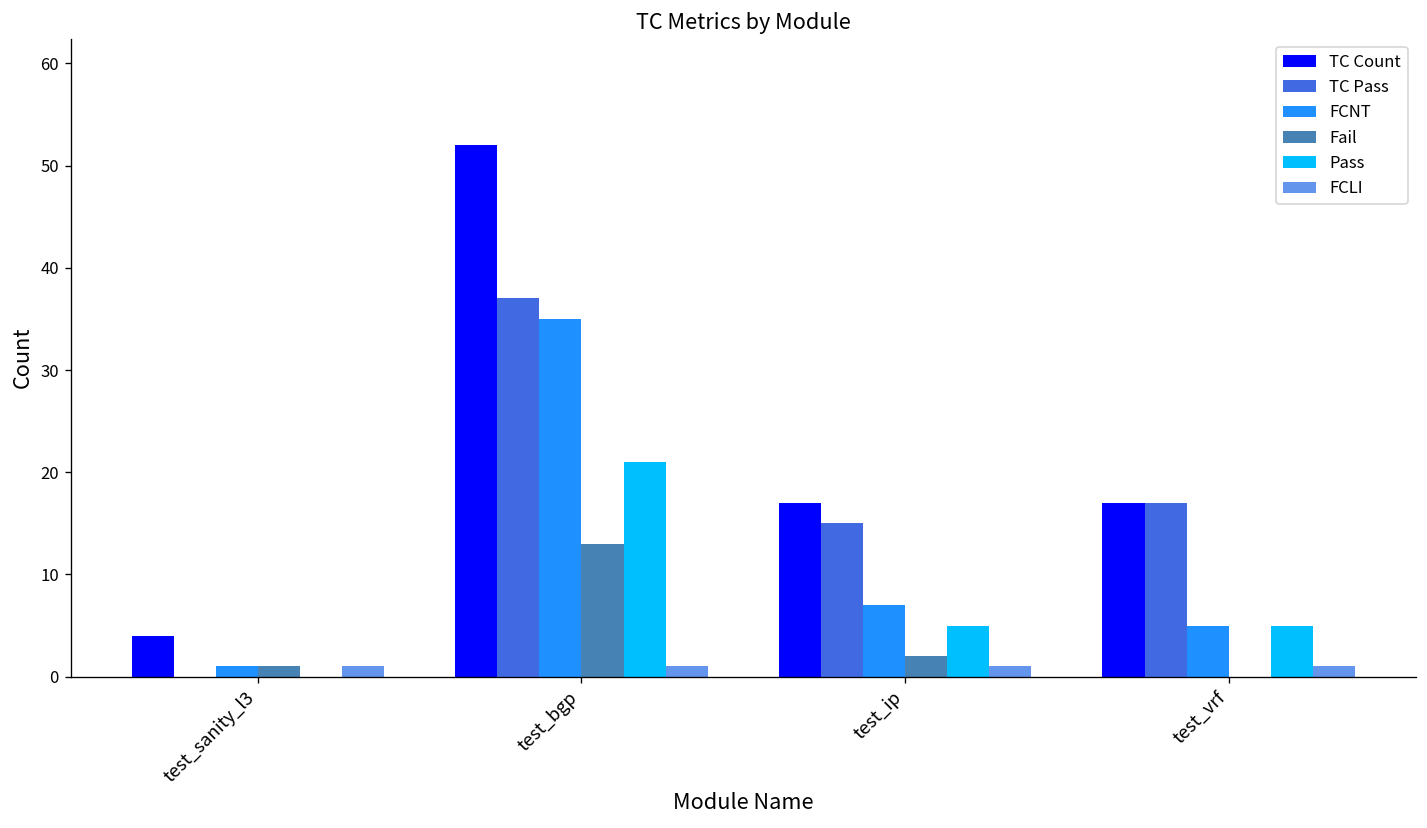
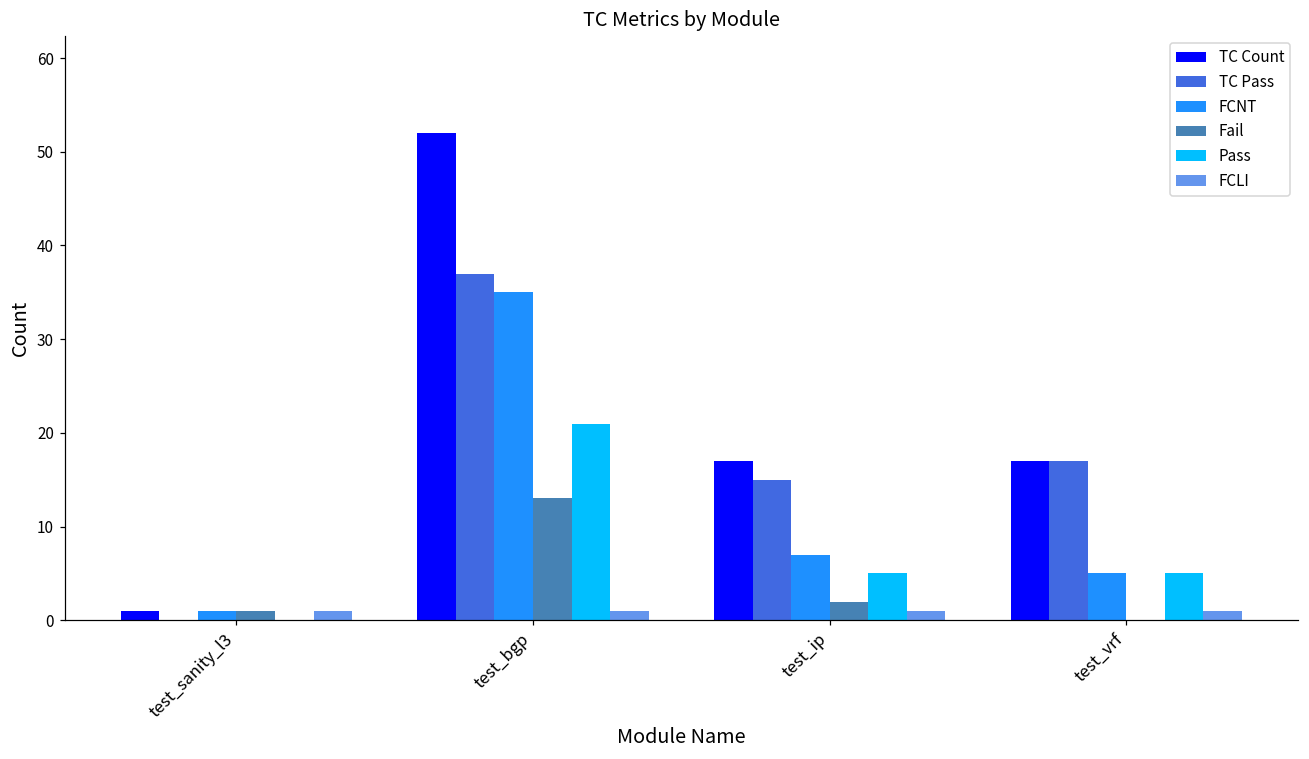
  {
    "TC Count": {
-     "test_sanity_l3": 4,
+     "test_sanity_l3": 1,
      "test_bgp": 52,
      "test_ip": 17,
      "test_vrf": 17
    }
  }
